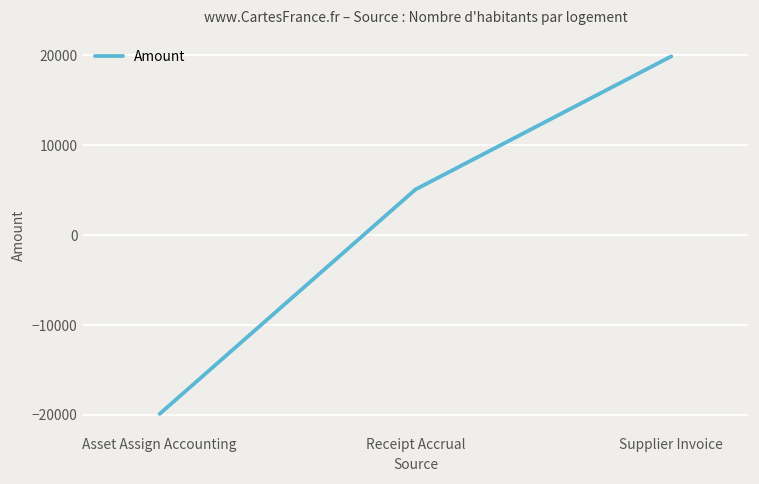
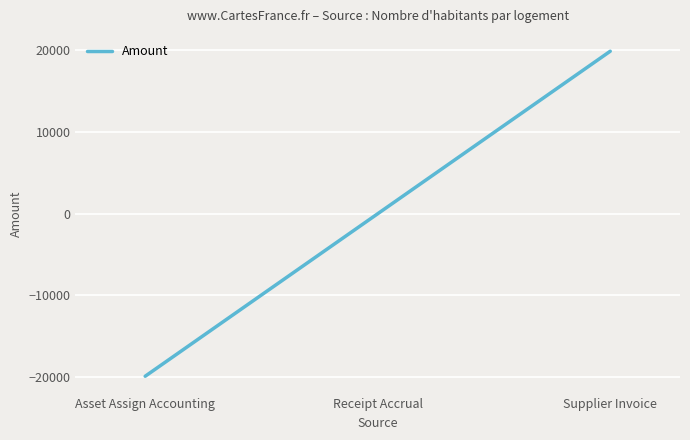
  {
    "Asset Assign Accounting": -20000,
-   "Receipt Accrual": 5000,
+   "Receipt Accrual": 0,
    "Supplier Invoice": 20000
  }
